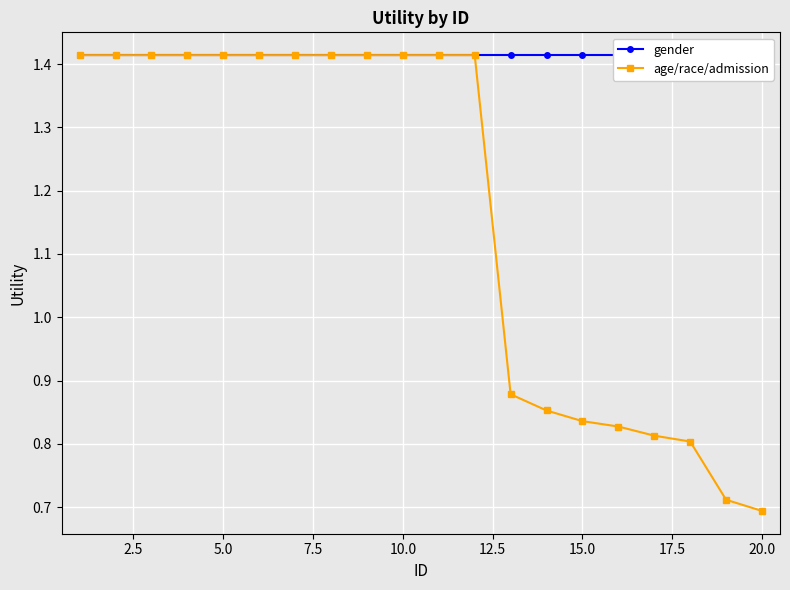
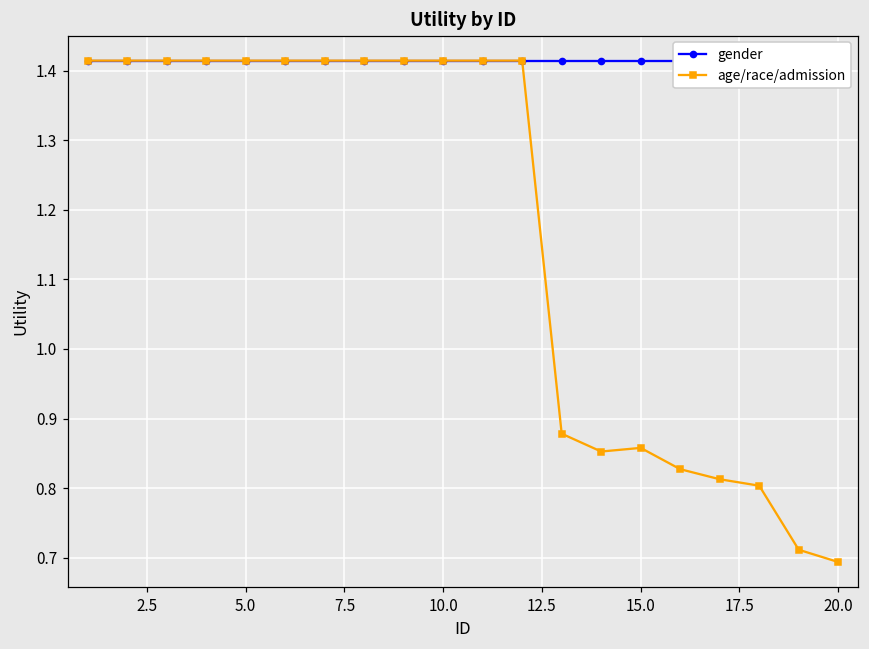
  {
    "gender": {
      "15.0": 1.41
    },
    "age/race/admission": {
-     "15.0": 0.84,
+     "15.0": 0.86,
      "20.0": 0.69
    }
  }
